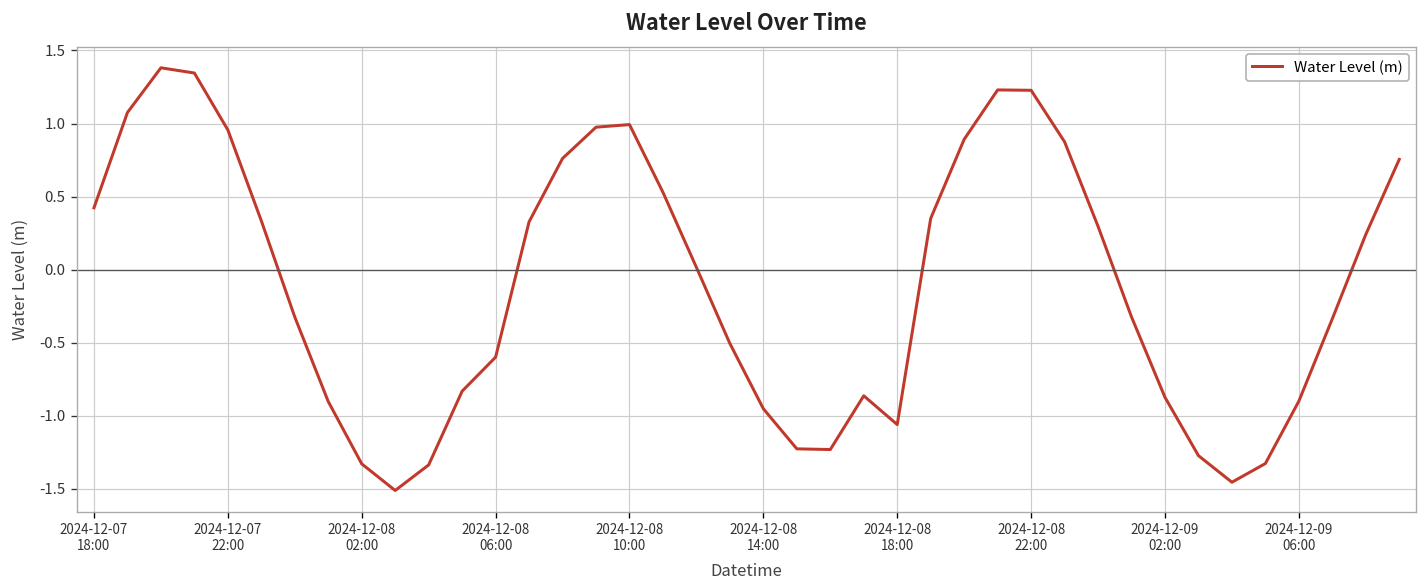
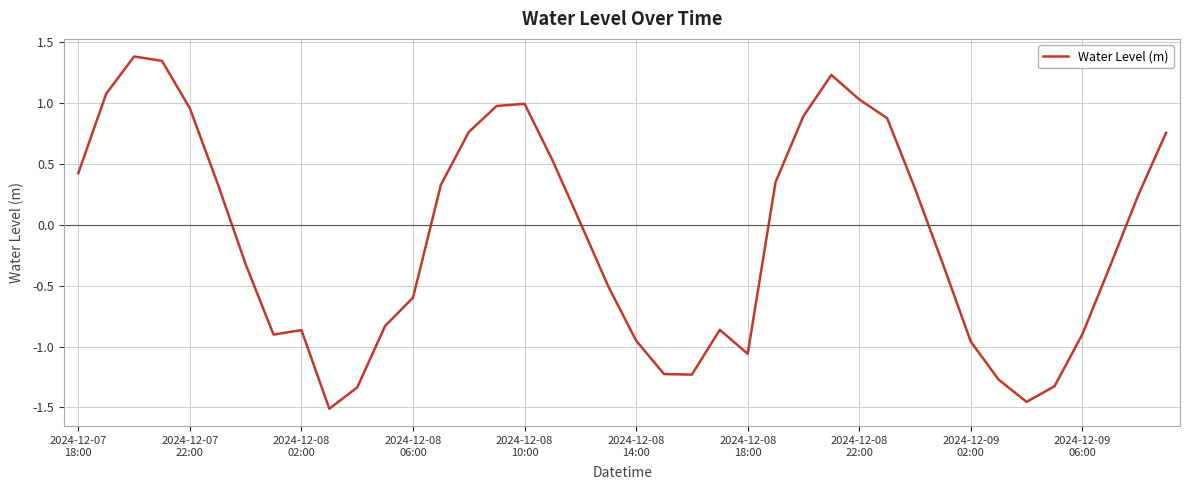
  {
    "2024-12-07 18:00": 0.42,
    "2024-12-07 22:00": 0.96,
-   "2024-12-08 02:00": -1.33,
+   "2024-12-08 02:00": -0.87,
    "2024-12-08 06:00": -0.60,
    "2024-12-08 10:00": 0.99,
    "2024-12-08 14:00": -0.95,
    "2024-12-08 18:00": -1.06,
-   "2024-12-08 22:00": 1.23,
-   "2024-12-09 02:00": -0.87,
+   "2024-12-08 22:00": 1.03,
+   "2024-12-09 02:00": -0.96,
    "2024-12-09 06:00": -0.90
  }
